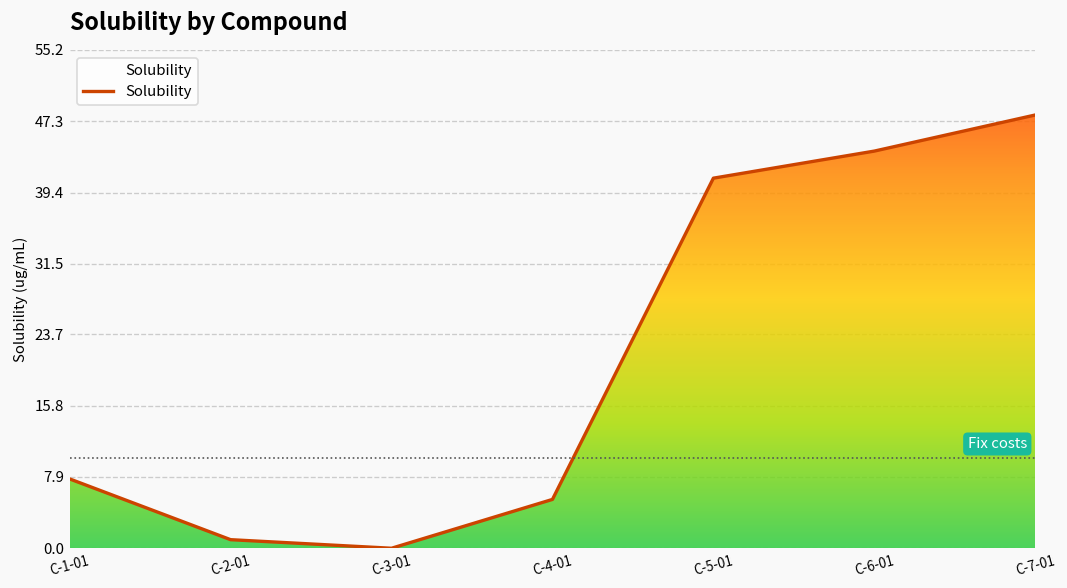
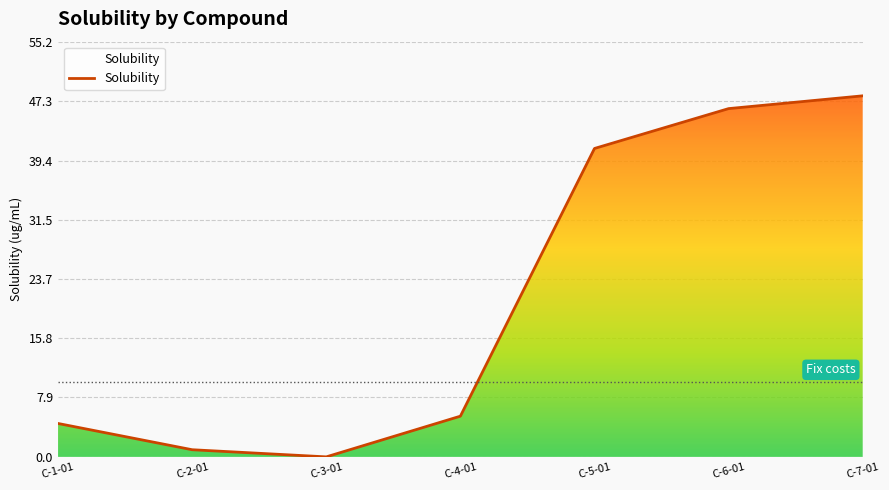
  {
-   "C-1-01": 8,
+   "C-1-01": 4,
    "C-2-01": 1,
    "C-3-01": 0,
    "C-4-01": 5,
    "C-5-01": 41,
-   "C-6-01": 44,
+   "C-6-01": 46,
    "C-7-01": 48
  }
